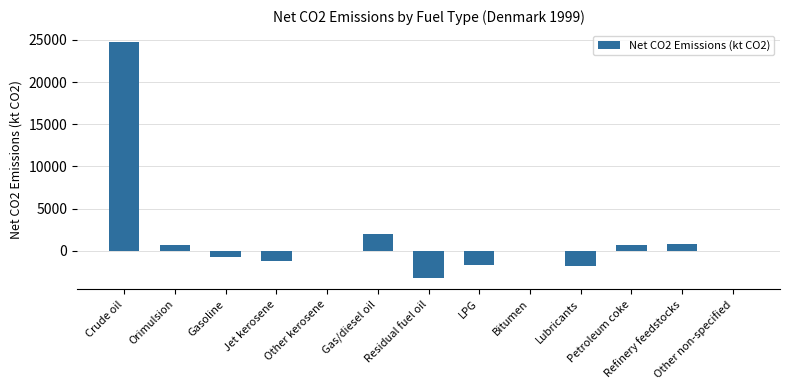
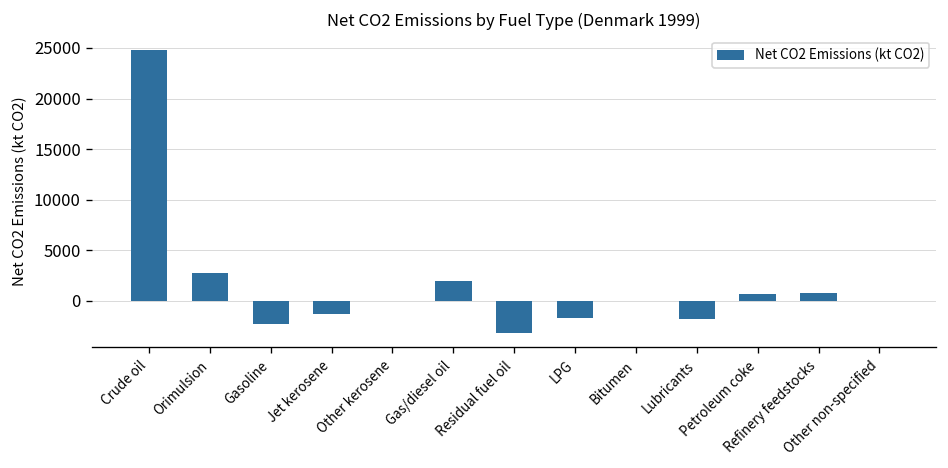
  {
    "Crude oil": 25000,
-   "Orimulsion": 1000,
-   "Gasoline": -1000,
+   "Orimulsion": 3000,
+   "Gasoline": -2000,
    "Jet kerosene": -1000,
    "Gas/diesel oil": 2000,
    "Residual fuel oil": -3000,
    "LPG": -2000,
    "Lubricants": -2000,
    "Petroleum coke": 1000,
    "Refinery feedstocks": 1000
  }
